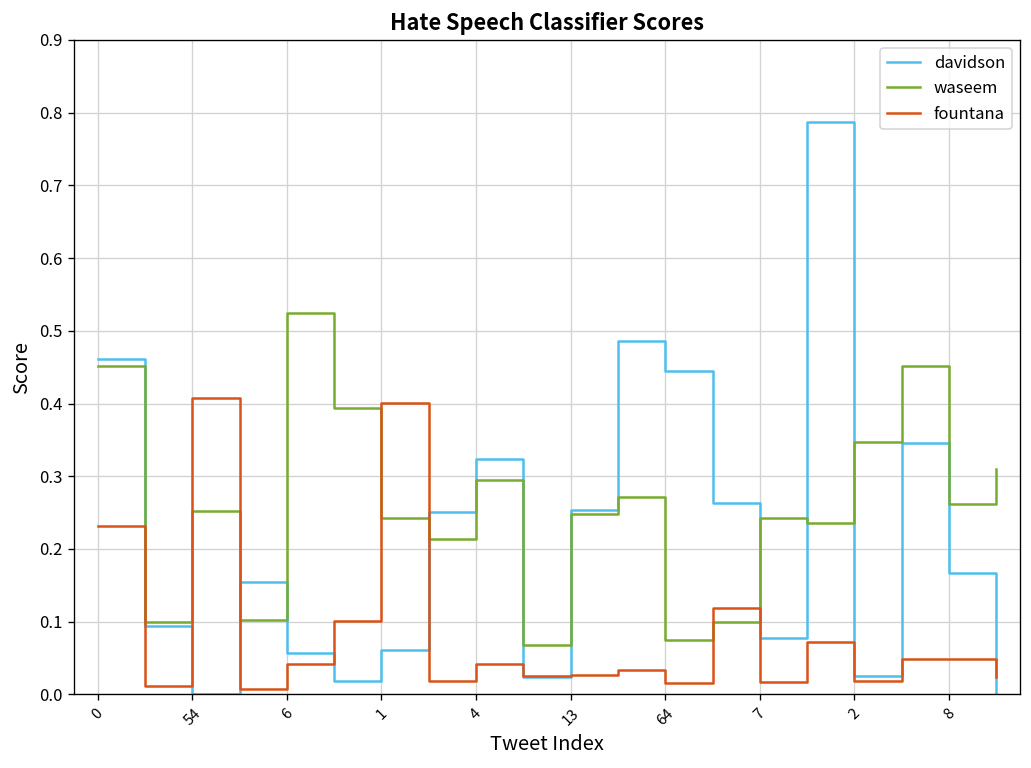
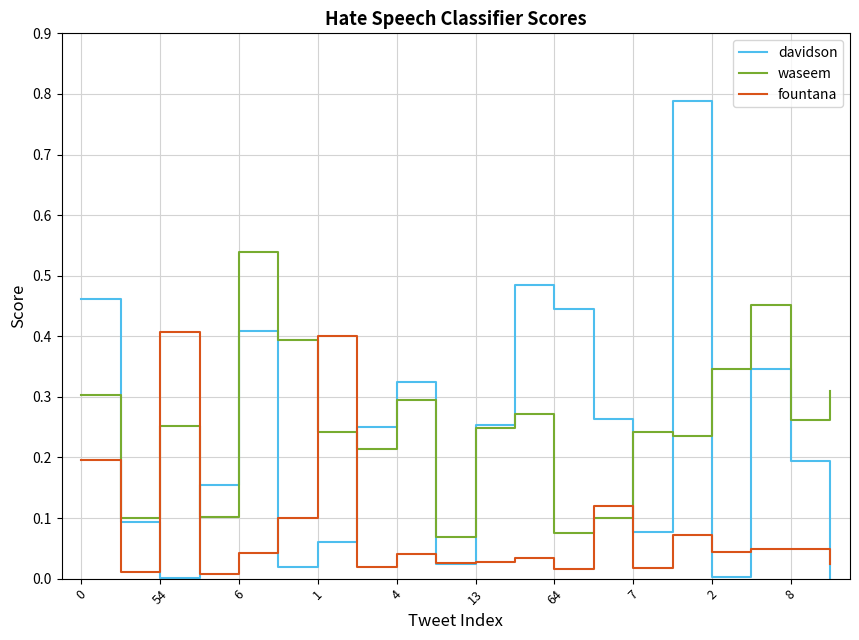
  {
    "davidson": {
      "0": 0.46,
      "54": 0.00,
-     "6": 0.06,
+     "6": 0.41,
      "4": 0.32,
      "64": 0.44,
-     "2": 0.03,
-     "8": 0.17
+     "2": 0.00,
+     "8": 0.19
    },
    "waseem": {
-     "0": 0.45,
+     "0": 0.30,
      "54": 0.25,
-     "6": 0.52,
+     "6": 0.54,
      "4": 0.29,
      "64": 0.07,
      "2": 0.35,
      "8": 0.26
    },
    "fountana": {
-     "0": 0.23,
+     "0": 0.20,
      "54": 0.41,
      "6": 0.04,
      "4": 0.04,
      "64": 0.02,
-     "2": 0.02,
+     "2": 0.04,
      "8": 0.05
    }
  }
